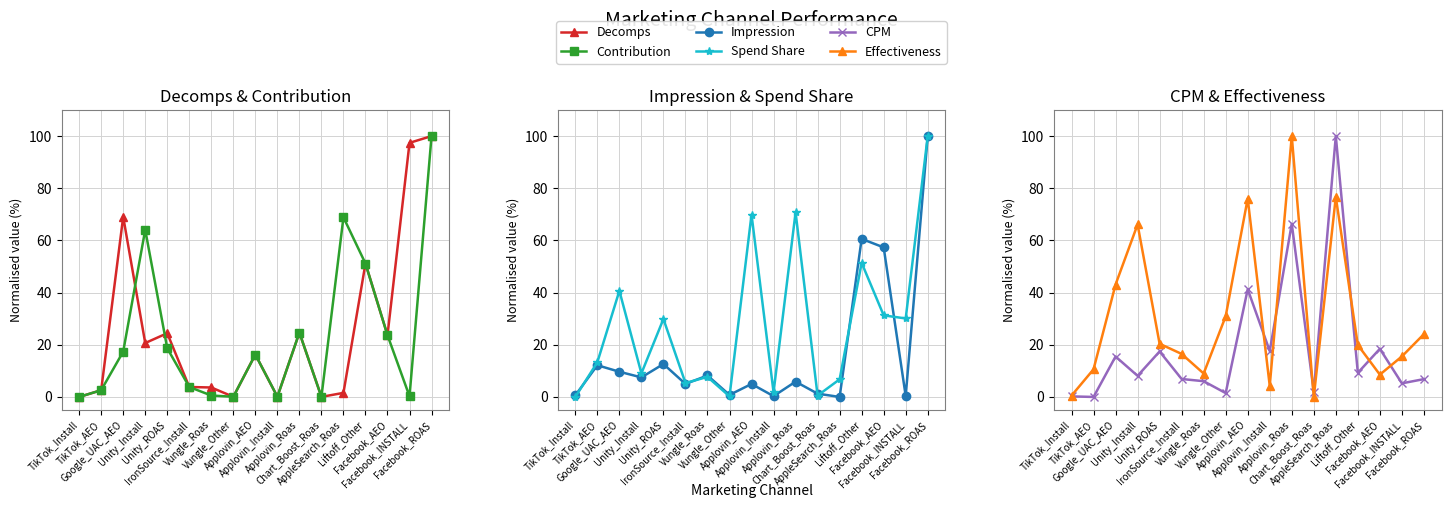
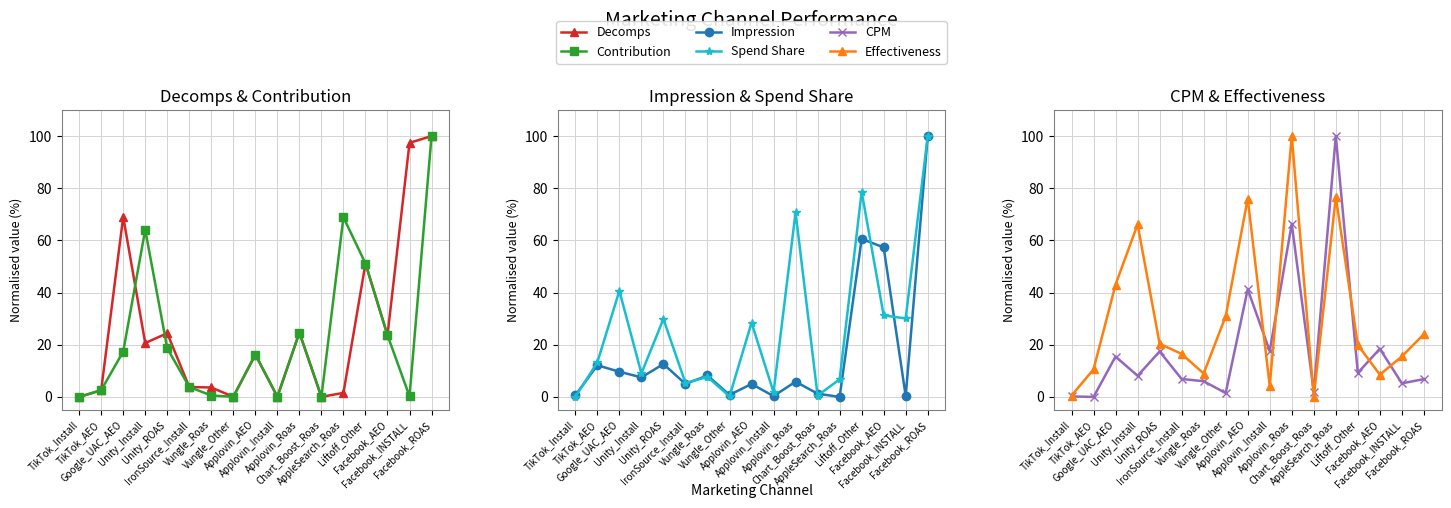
  {
    "Decomps & Contribution": {
      "Decomps": {
        "Google_UAC_AEO": 69,
        "Unity_Install": 21,
        "Unity_ROAS": 24,
        "Vungle_Roas": 4,
        "AppleSearch_Roas": 2,
        "Facebook_INSTALL": 97
      },
      "Contribution": {
        "Google_UAC_AEO": 17,
        "Unity_Install": 64,
        "Unity_ROAS": 19,
        "Vungle_Roas": 1,
        "AppleSearch_Roas": 69,
        "Facebook_INSTALL": 0
      }
    },
    "Impression & Spend Share": {
      "Impression": {
        "TikTok_AEO": 12,
        "Google_UAC_AEO": 10,
        "Unity_Install": 7,
        "Unity_ROAS": 13,
        "Applovin_AEO": 5,
        "Applovin_Install": 0,
        "Applovin_Roas": 6,
        "AppleSearch_Roas": 0,
        "Liftoff_Other": 61,
        "Facebook_AEO": 57,
        "Facebook_INSTALL": 0
      },
      "Spend Share": {
        "TikTok_AEO": 13,
        "Google_UAC_AEO": 41,
        "Unity_Install": 9,
        "Unity_ROAS": 30,
-       "Applovin_AEO": 70,
+       "Applovin_AEO": 28,
        "Applovin_Install": 2,
        "Applovin_Roas": 71,
        "AppleSearch_Roas": 7,
-       "Liftoff_Other": 51,
+       "Liftoff_Other": 79,
        "Facebook_AEO": 31,
        "Facebook_INSTALL": 30
      }
    },
    "CPM & Effectiveness": {
      "CPM": {
        "TikTok_AEO": 0,
        "Google_UAC_AEO": 15,
        "Unity_Install": 8,
        "Unity_ROAS": 17,
        "IronSource_Install": 7,
        "Vungle_Roas": 6,
        "Vungle_Other": 1,
        "Applovin_AEO": 41,
        "Applovin_Install": 18,
        "Applovin_Roas": 66,
        "Chart_Boost_Roas": 2,
        "AppleSearch_Roas": 100,
        "Liftoff_Other": 9,
        "Facebook_AEO": 18,
        "Facebook_INSTALL": 5,
        "Facebook_ROAS": 7
      },
      "Effectiveness": {
        "TikTok_AEO": 11,
        "Google_UAC_AEO": 43,
        "Unity_Install": 66,
        "Unity_ROAS": 20,
        "IronSource_Install": 16,
        "Vungle_Roas": 9,
        "Vungle_Other": 31,
        "Applovin_AEO": 76,
        "Applovin_Install": 4,
        "Applovin_Roas": 100,
        "Chart_Boost_Roas": 0,
        "AppleSearch_Roas": 77,
        "Liftoff_Other": 20,
        "Facebook_AEO": 9,
        "Facebook_INSTALL": 16,
        "Facebook_ROAS": 24
      }
    }
  }
